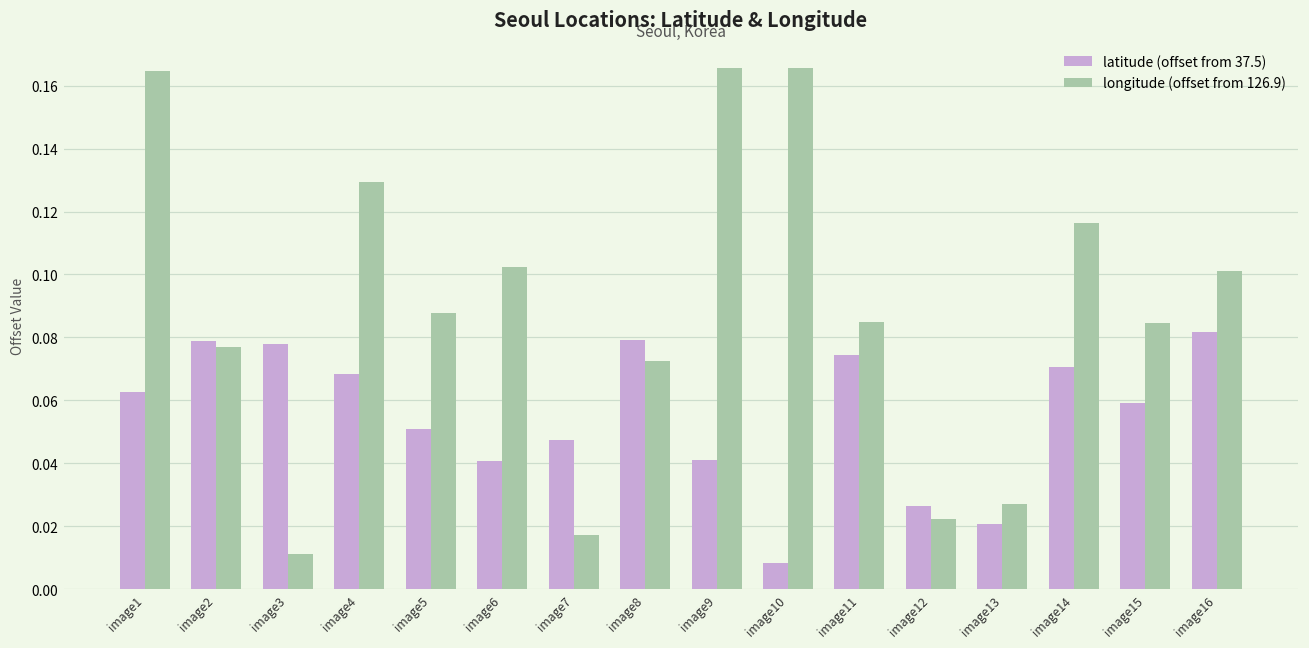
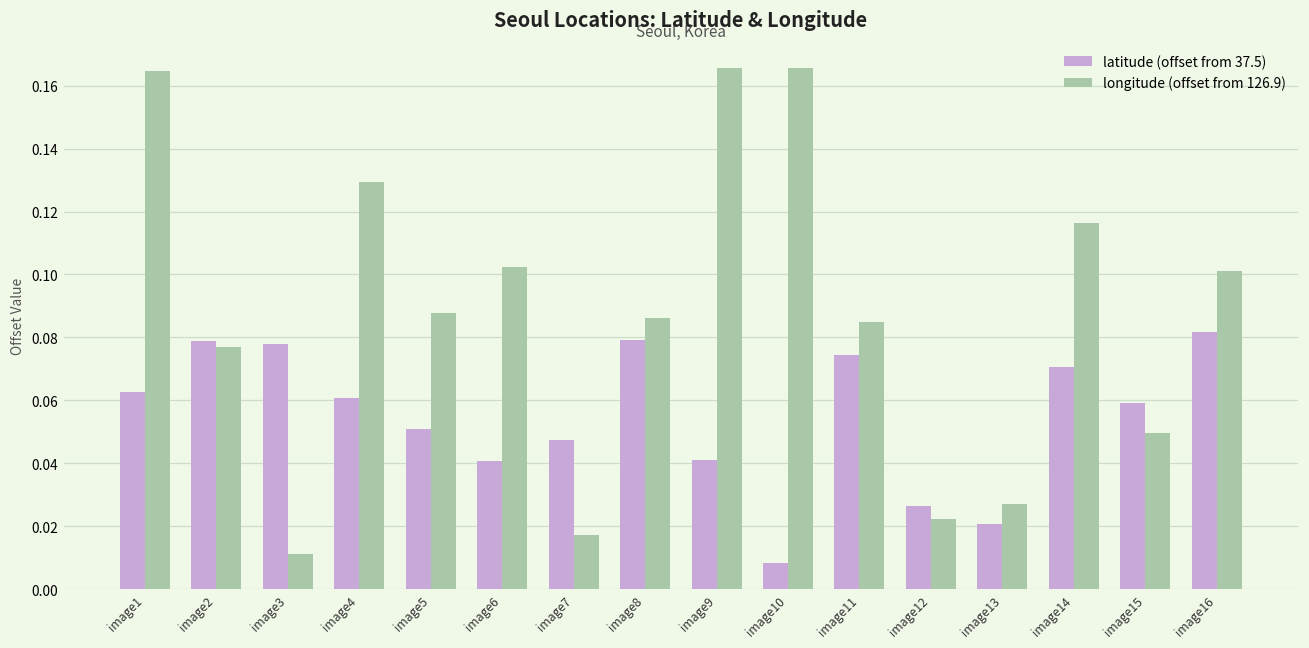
  {
    "latitude (offset from 37.5)": {
      "image1": 0.063,
      "image2": 0.079,
      "image3": 0.078,
-     "image4": 0.068,
+     "image4": 0.061,
      "image5": 0.051,
      "image6": 0.041,
      "image7": 0.047,
      "image8": 0.079,
      "image9": 0.041,
      "image10": 0.008,
      "image11": 0.074,
      "image12": 0.027,
      "image13": 0.021,
      "image14": 0.071,
      "image15": 0.059,
      "image16": 0.082
    },
    "longitude (offset from 126.9)": {
      "image1": 0.165,
      "image2": 0.077,
      "image3": 0.011,
      "image4": 0.129,
      "image5": 0.088,
      "image6": 0.102,
      "image7": 0.017,
-     "image8": 0.072,
+     "image8": 0.086,
      "image9": 0.166,
      "image10": 0.165,
      "image11": 0.085,
      "image12": 0.022,
      "image13": 0.027,
      "image14": 0.116,
-     "image15": 0.084,
+     "image15": 0.050,
      "image16": 0.101
    }
  }
